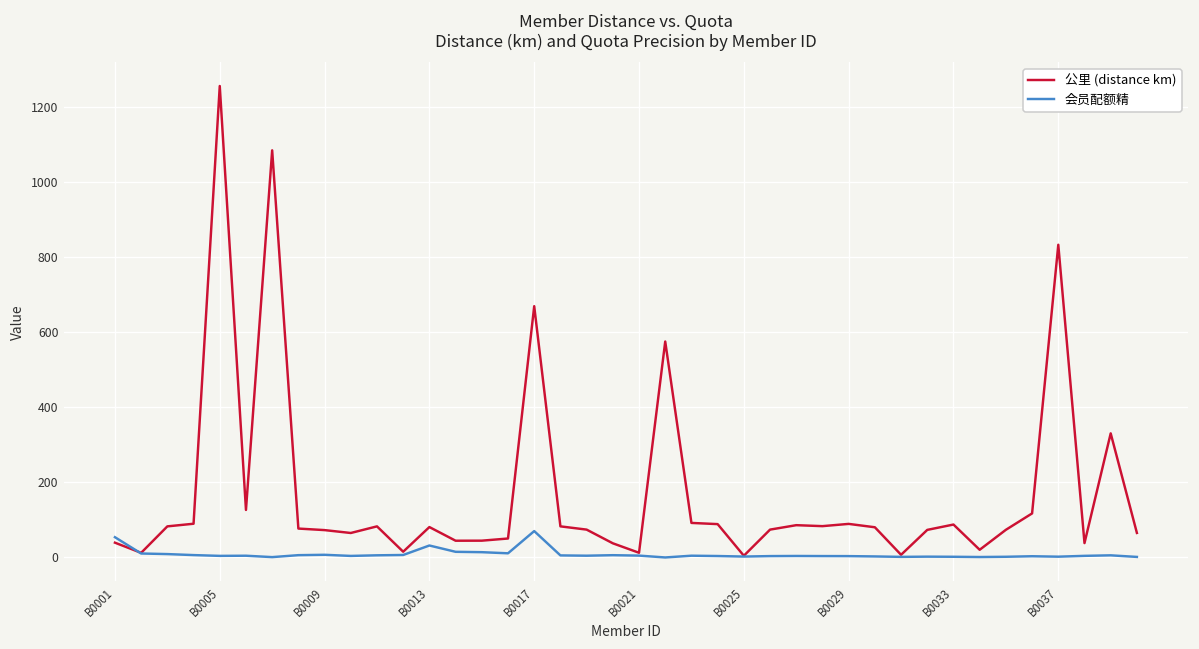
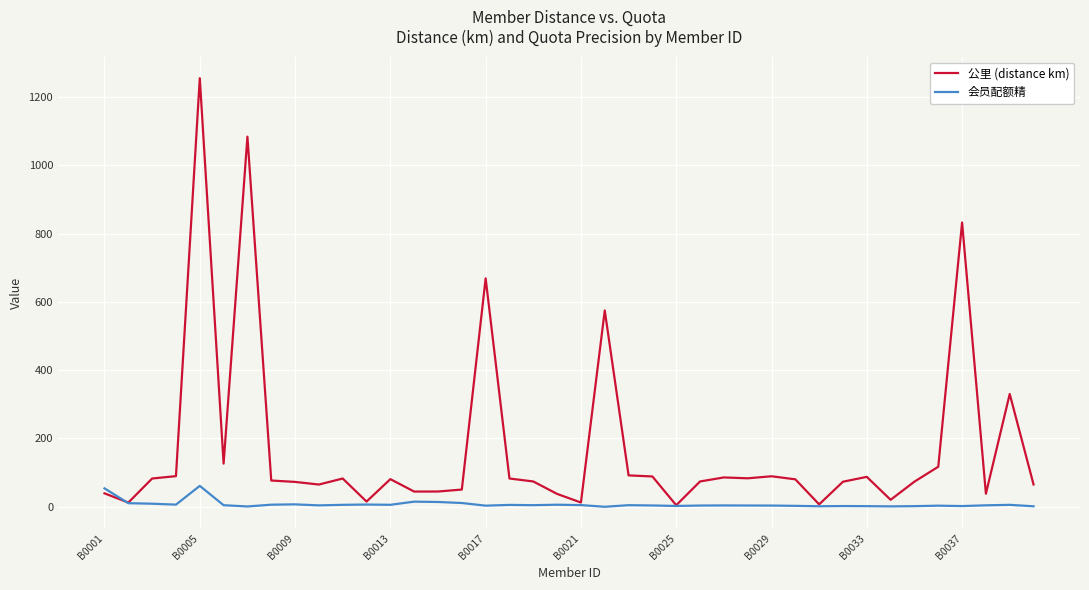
  {
    "公里 (distance km)": {
      "B0001": 40,
      "B0005": 1250,
      "B0009": 70,
      "B0013": 80,
      "B0017": 670,
      "B0021": 10,
      "B0029": 90,
      "B0033": 90,
      "B0037": 830
    },
    "会员配额精": {
      "B0001": 50,
-     "B0005": 0,
+     "B0005": 60,
      "B0009": 10,
-     "B0013": 30,
-     "B0017": 70,
+     "B0013": 10,
+     "B0017": 0,
      "B0021": 10,
      "B0029": 0,
      "B0033": 0,
      "B0037": 0
    }
  }
